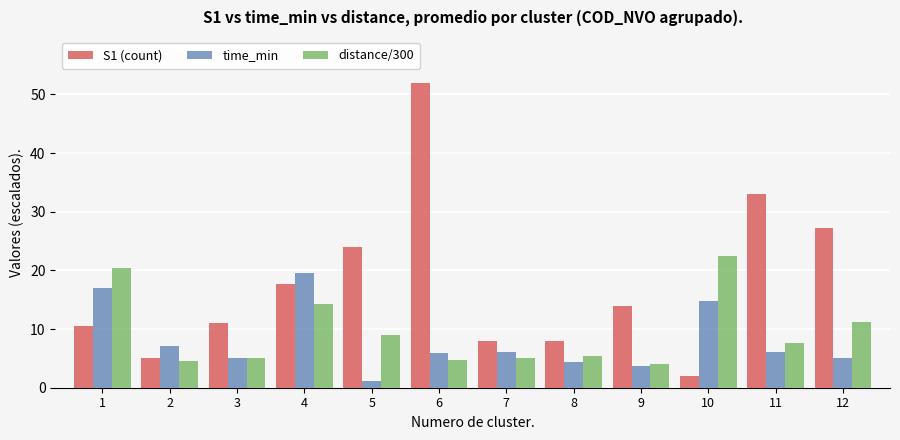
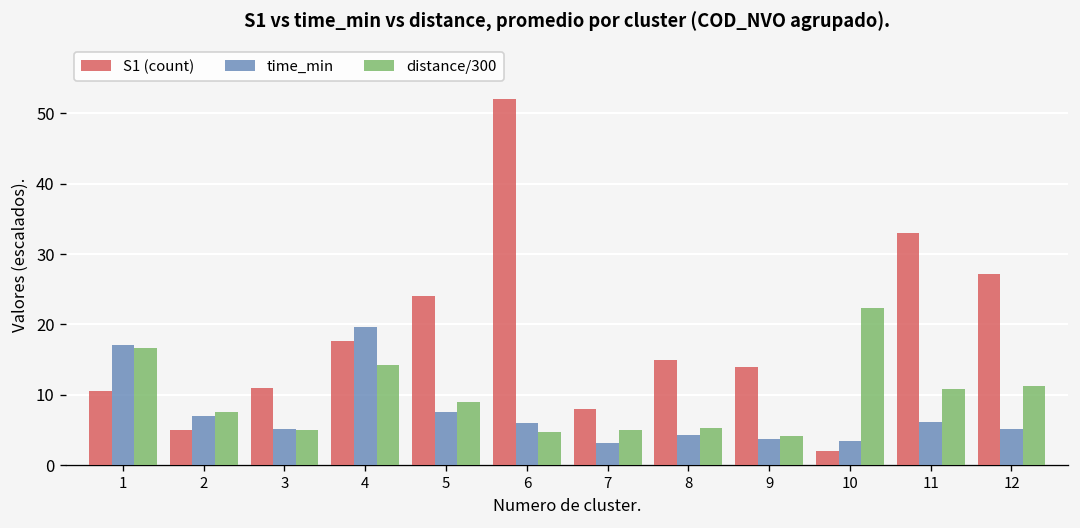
  {
    "S1 (count)": {
      "1": 11,
      "2": 5,
      "3": 11,
      "4": 18,
      "5": 24,
      "6": 52,
      "7": 8,
-     "8": 8,
+     "8": 15,
      "9": 14,
      "10": 2,
      "11": 33,
      "12": 27
    },
    "time_min": {
      "1": 17,
      "2": 7,
      "3": 5,
      "4": 20,
-     "5": 1,
+     "5": 8,
      "6": 6,
-     "7": 6,
+     "7": 3,
      "8": 4,
      "9": 4,
-     "10": 15,
+     "10": 3,
      "11": 6,
      "12": 5
    },
    "distance/300": {
-     "1": 20,
-     "2": 5,
+     "1": 17,
+     "2": 8,
      "3": 5,
      "4": 14,
      "5": 9,
      "6": 5,
      "7": 5,
      "8": 5,
      "9": 4,
      "10": 22,
-     "11": 8,
+     "11": 11,
      "12": 11
    }
  }
